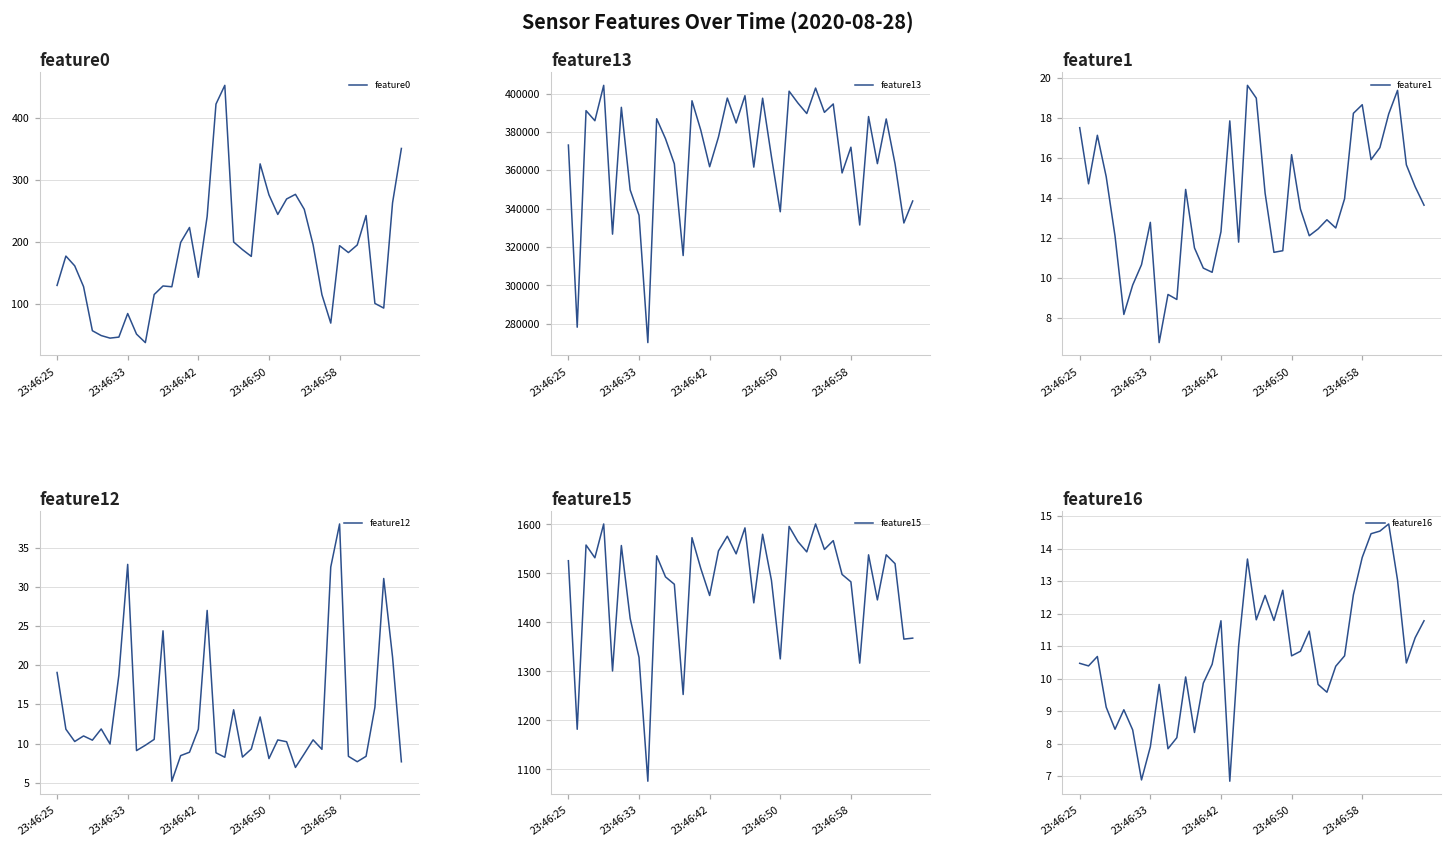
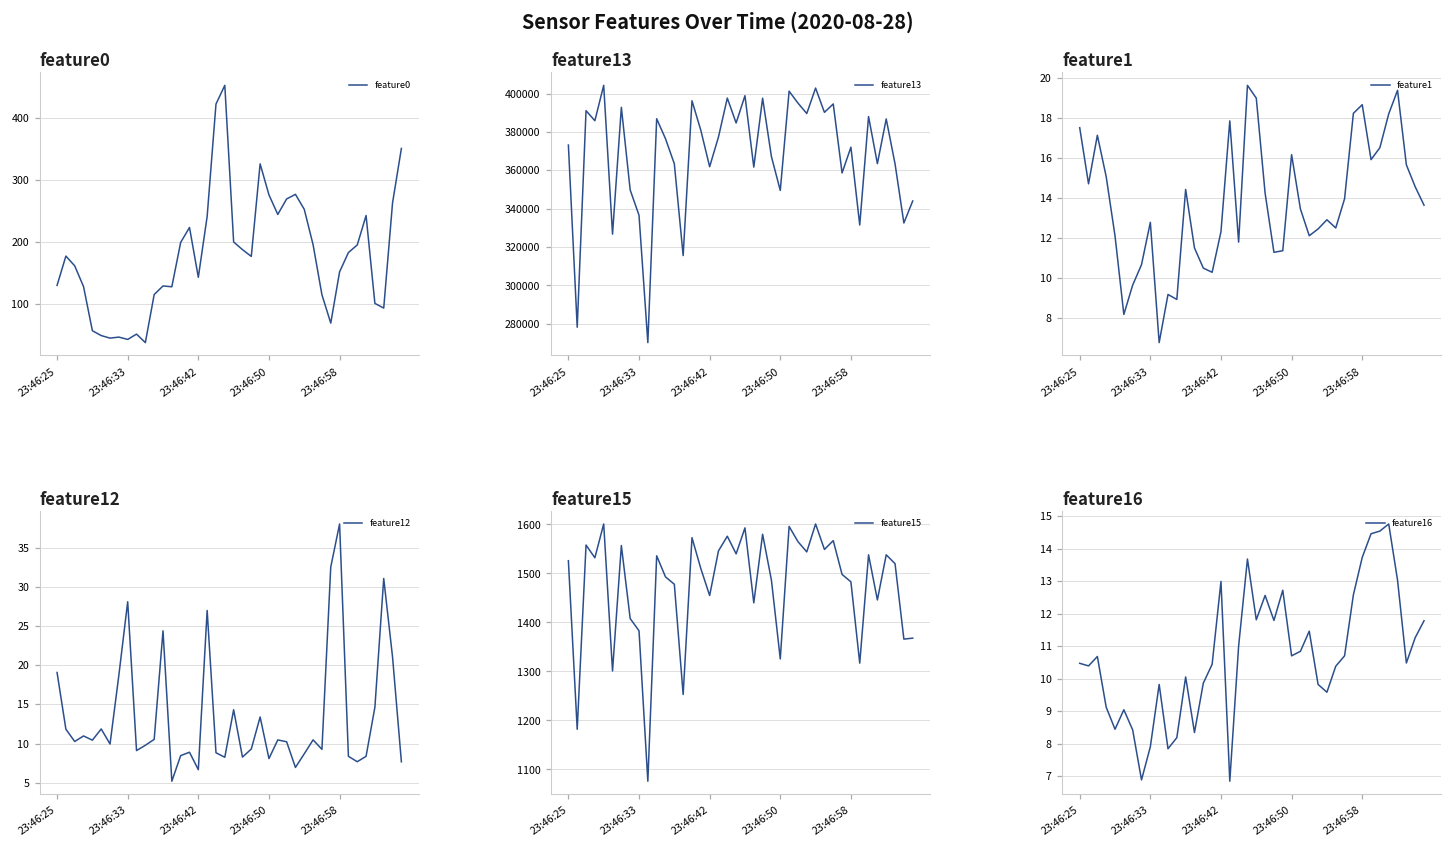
  {
    "feature0": {
      "23:46:25": 130,
-     "23:46:33": 80,
+     "23:46:33": 40,
      "23:46:42": 140,
      "23:46:50": 280,
-     "23:46:58": 190
+     "23:46:58": 150
    },
    "feature13": {
      "23:46:25": 373000,
      "23:46:33": 337000,
      "23:46:42": 362000,
-     "23:46:50": 338000,
+     "23:46:50": 350000,
      "23:46:58": 372000
    },
    "feature1": {
      "23:46:25": 17.5,
      "23:46:33": 12.8,
      "23:46:42": 12.3,
      "23:46:50": 16.2,
      "23:46:58": 18.7
    },
    "feature12": {
      "23:46:25": 19,
-     "23:46:33": 33,
-     "23:46:42": 12,
+     "23:46:33": 28,
+     "23:46:42": 7,
      "23:46:50": 8,
      "23:46:58": 38
    },
    "feature15": {
      "23:46:25": 1530,
-     "23:46:33": 1330,
+     "23:46:33": 1380,
      "23:46:42": 1460,
      "23:46:50": 1330,
      "23:46:58": 1480
    },
    "feature16": {
      "23:46:25": 10.5,
      "23:46:33": 7.9,
-     "23:46:42": 11.8,
+     "23:46:42": 13.0,
      "23:46:50": 10.7,
      "23:46:58": 13.7
    }
  }
